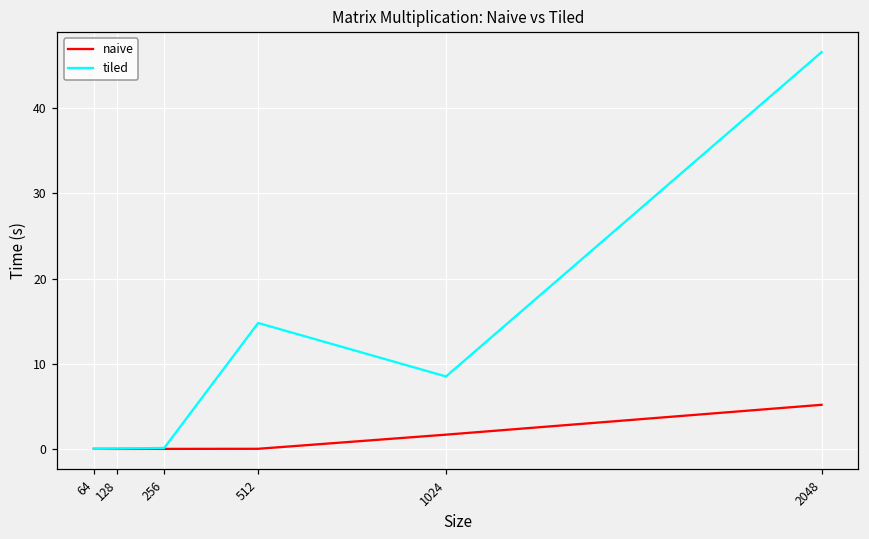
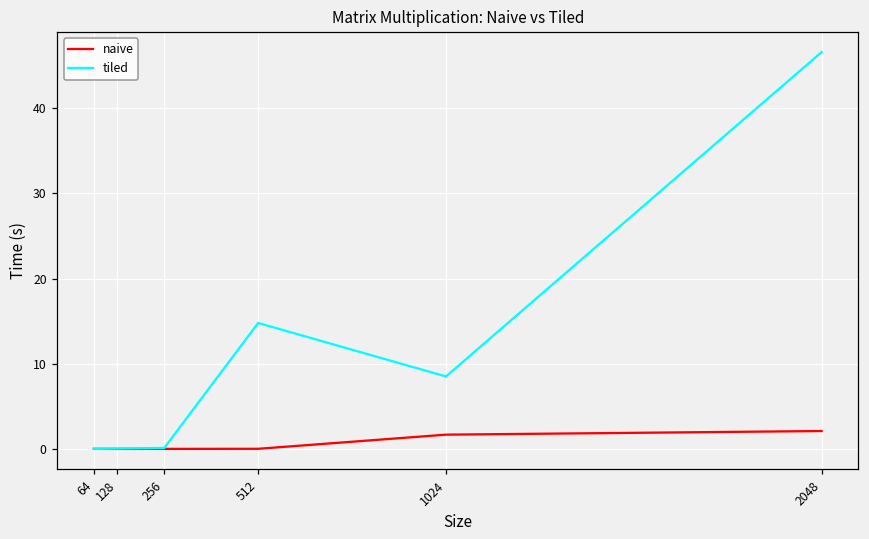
  {
    "naive": {
      "512": 0,
      "1024": 2,
-     "2048": 5
+     "2048": 2
    },
    "tiled": {
      "512": 15,
      "1024": 9,
      "2048": 47
    }
  }
